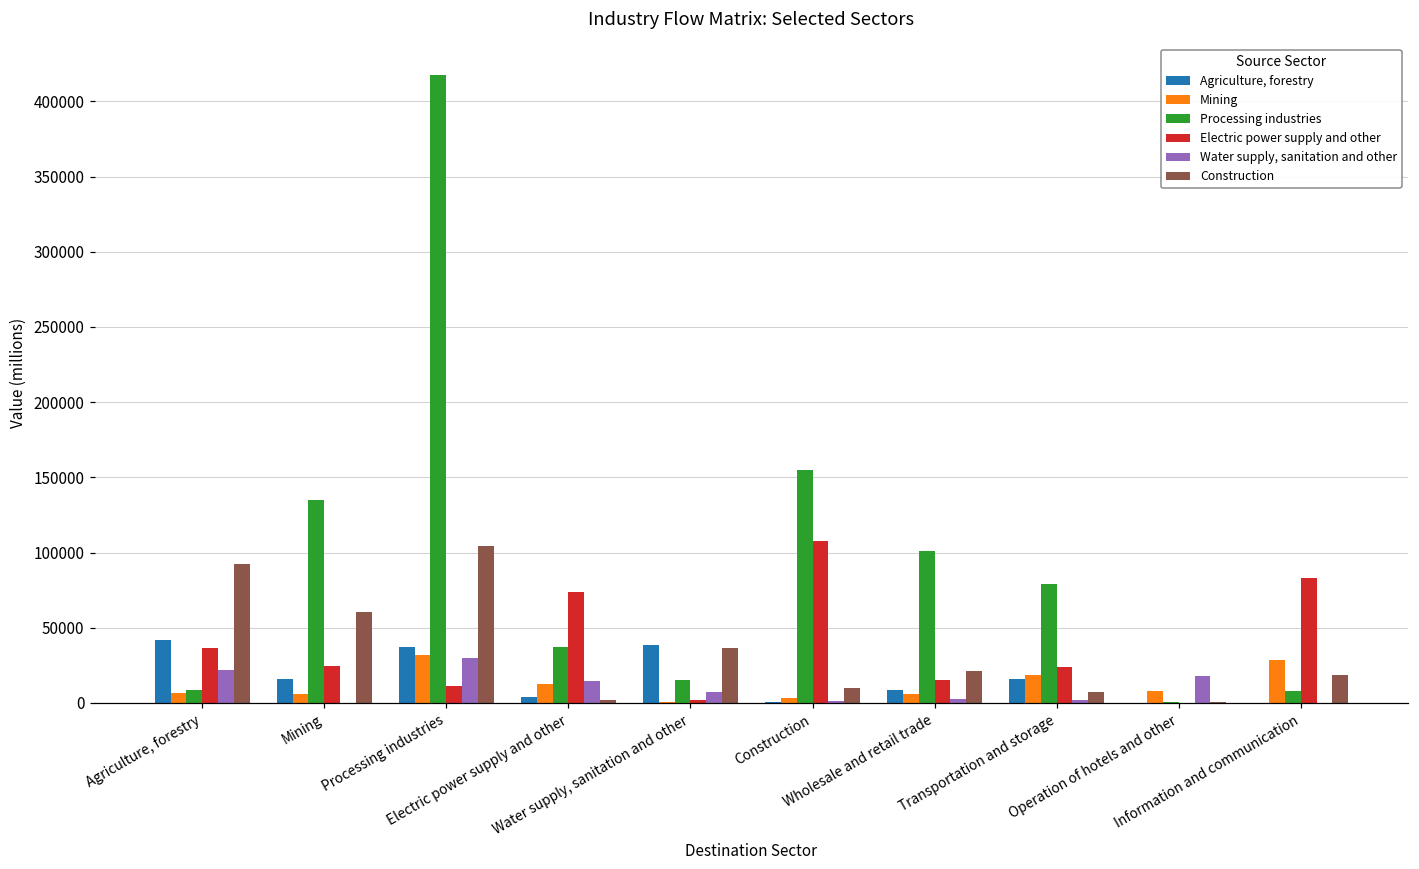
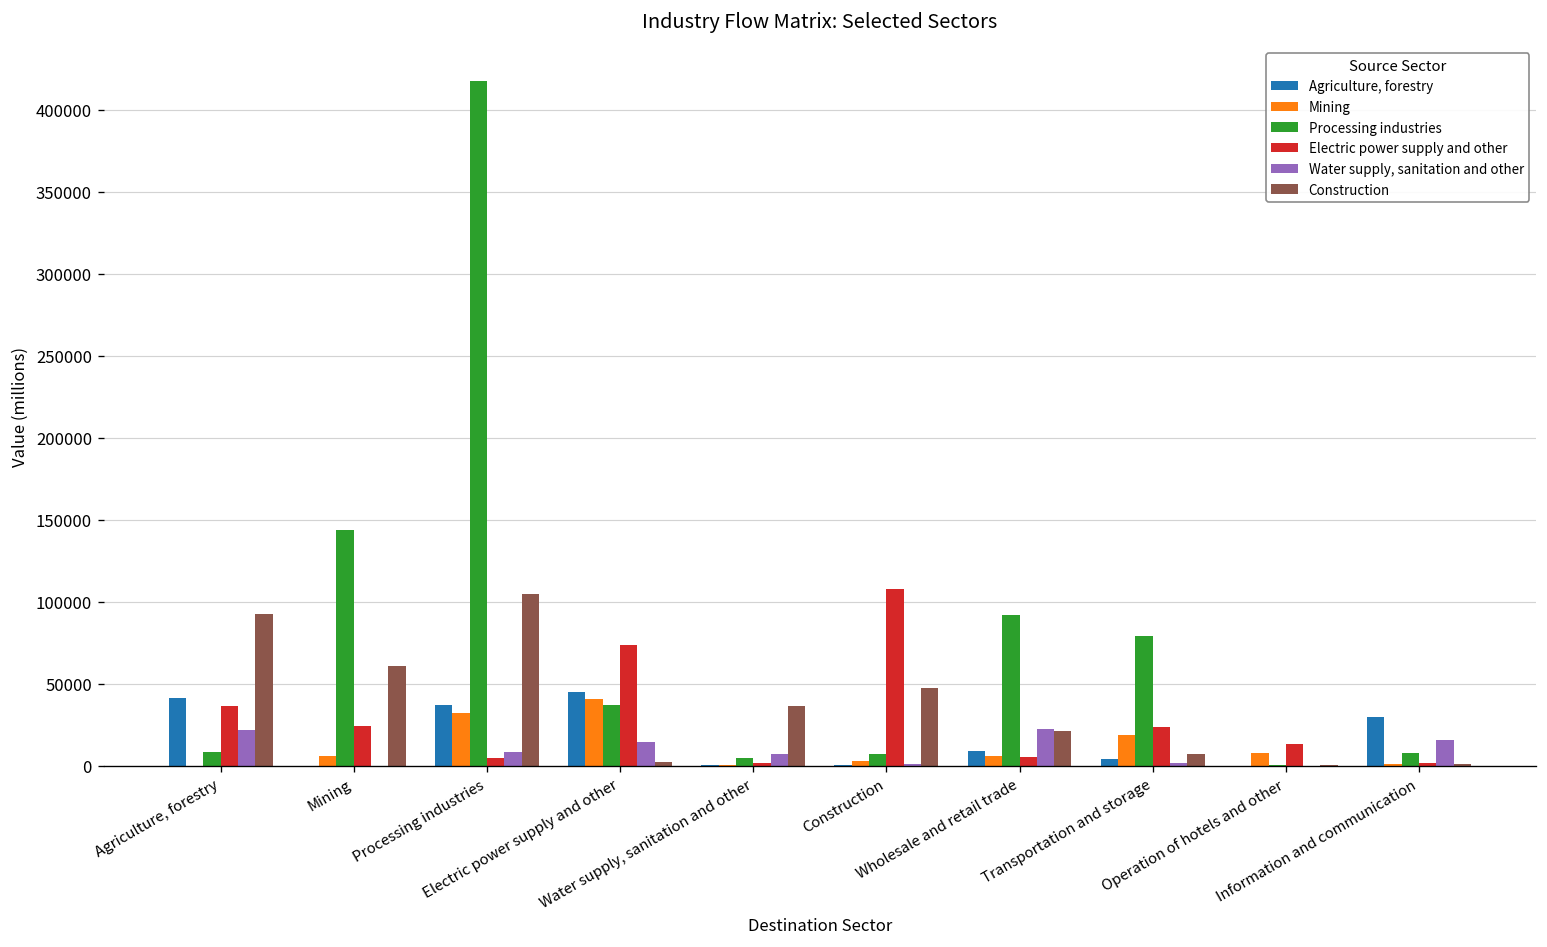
  {
    "Agriculture, forestry": {
      "Agriculture, forestry": 42000,
-     "Mining": 16000,
+     "Mining": 0,
      "Processing industries": 37000,
-     "Electric power supply and other": 4000,
-     "Water supply, sanitation and other": 39000,
+     "Electric power supply and other": 45000,
+     "Water supply, sanitation and other": 0,
      "Wholesale and retail trade": 9000,
-     "Transportation and storage": 16000,
-     "Information and communication": 0
+     "Transportation and storage": 4000,
+     "Information and communication": 30000
    },
    "Mining": {
-     "Agriculture, forestry": 6000,
+     "Agriculture, forestry": 0,
      "Mining": 6000,
      "Processing industries": 32000,
-     "Electric power supply and other": 13000,
+     "Electric power supply and other": 41000,
      "Construction": 3000,
      "Wholesale and retail trade": 6000,
      "Transportation and storage": 19000,
      "Operation of hotels and other": 8000,
-     "Information and communication": 28000
+     "Information and communication": 1000
    },
    "Processing industries": {
      "Agriculture, forestry": 9000,
-     "Mining": 135000,
+     "Mining": 144000,
      "Processing industries": 418000,
      "Electric power supply and other": 37000,
-     "Water supply, sanitation and other": 15000,
-     "Construction": 155000,
-     "Wholesale and retail trade": 101000,
+     "Water supply, sanitation and other": 5000,
+     "Construction": 7000,
+     "Wholesale and retail trade": 92000,
      "Transportation and storage": 79000,
      "Information and communication": 8000
    },
    "Electric power supply and other": {
      "Agriculture, forestry": 36000,
      "Mining": 24000,
-     "Processing industries": 11000,
+     "Processing industries": 5000,
      "Electric power supply and other": 74000,
      "Construction": 108000,
-     "Wholesale and retail trade": 15000,
+     "Wholesale and retail trade": 5000,
      "Transportation and storage": 24000,
-     "Operation of hotels and other": 0,
-     "Information and communication": 83000
+     "Operation of hotels and other": 13000,
+     "Information and communication": 2000
    },
    "Water supply, sanitation and other": {
      "Agriculture, forestry": 22000,
-     "Processing industries": 30000,
+     "Processing industries": 9000,
      "Electric power supply and other": 15000,
      "Water supply, sanitation and other": 7000,
-     "Wholesale and retail trade": 3000,
+     "Wholesale and retail trade": 22000,
      "Transportation and storage": 2000,
-     "Operation of hotels and other": 18000,
-     "Information and communication": 0
+     "Operation of hotels and other": 0,
+     "Information and communication": 16000
    },
    "Construction": {
      "Agriculture, forestry": 93000,
      "Mining": 61000,
      "Processing industries": 105000,
      "Electric power supply and other": 2000,
      "Water supply, sanitation and other": 36000,
-     "Construction": 10000,
+     "Construction": 48000,
      "Wholesale and retail trade": 21000,
      "Transportation and storage": 7000,
-     "Information and communication": 18000
+     "Information and communication": 1000
    }
  }
